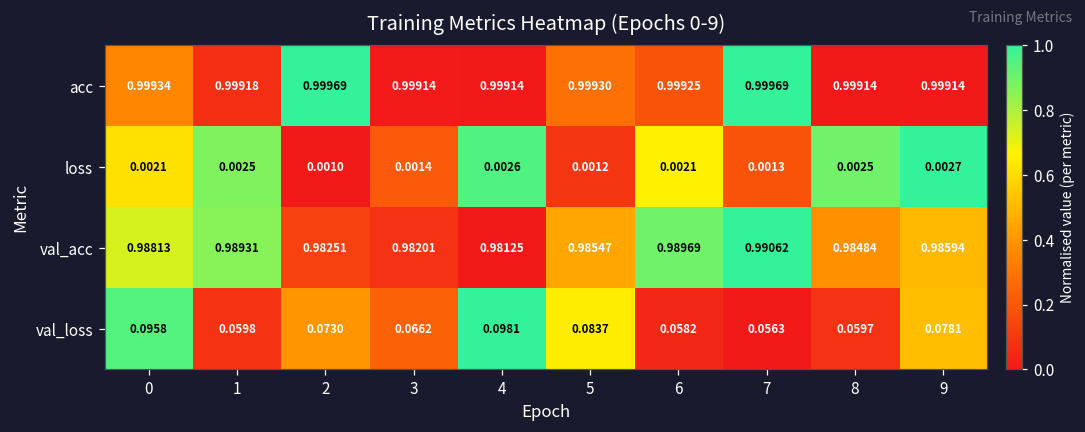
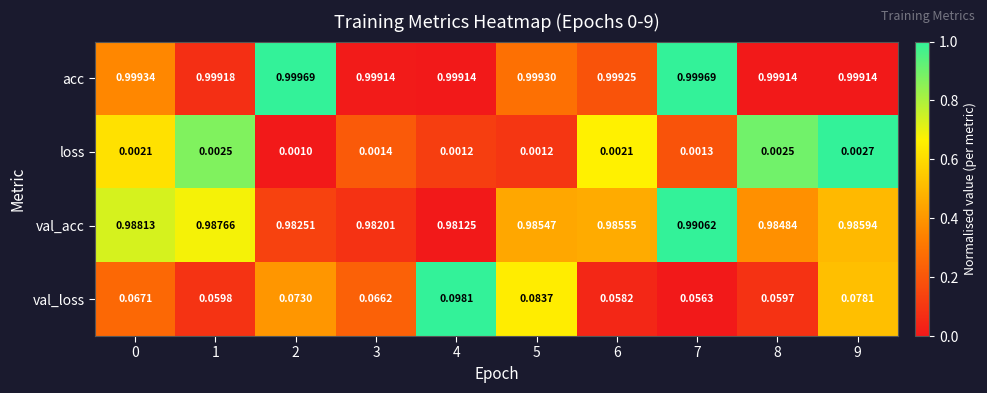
  {
    "acc": {
      "0": 0.99934,
      "1": 0.99918,
      "2": 0.99969,
      "3": 0.99914,
      "4": 0.99914,
      "5": 0.99930,
      "6": 0.99925,
      "7": 0.99969,
      "8": 0.99914,
      "9": 0.99914
    },
    "loss": {
      "0": 0.0021,
      "1": 0.0025,
      "2": 0.0010,
      "3": 0.0014,
-     "4": 0.0026,
+     "4": 0.0012,
      "5": 0.0012,
      "6": 0.0021,
      "7": 0.0013,
      "8": 0.0025,
      "9": 0.0027
    },
    "val_acc": {
      "0": 0.98813,
-     "1": 0.98931,
+     "1": 0.98766,
      "2": 0.98251,
      "3": 0.98201,
      "4": 0.98125,
      "5": 0.98547,
-     "6": 0.98969,
+     "6": 0.98555,
      "7": 0.99062,
      "8": 0.98484,
      "9": 0.98594
    },
    "val_loss": {
-     "0": 0.0958,
+     "0": 0.0671,
      "1": 0.0598,
      "2": 0.0730,
      "3": 0.0662,
      "4": 0.0981,
      "5": 0.0837,
      "6": 0.0582,
      "7": 0.0563,
      "8": 0.0597,
      "9": 0.0781
    }
  }
